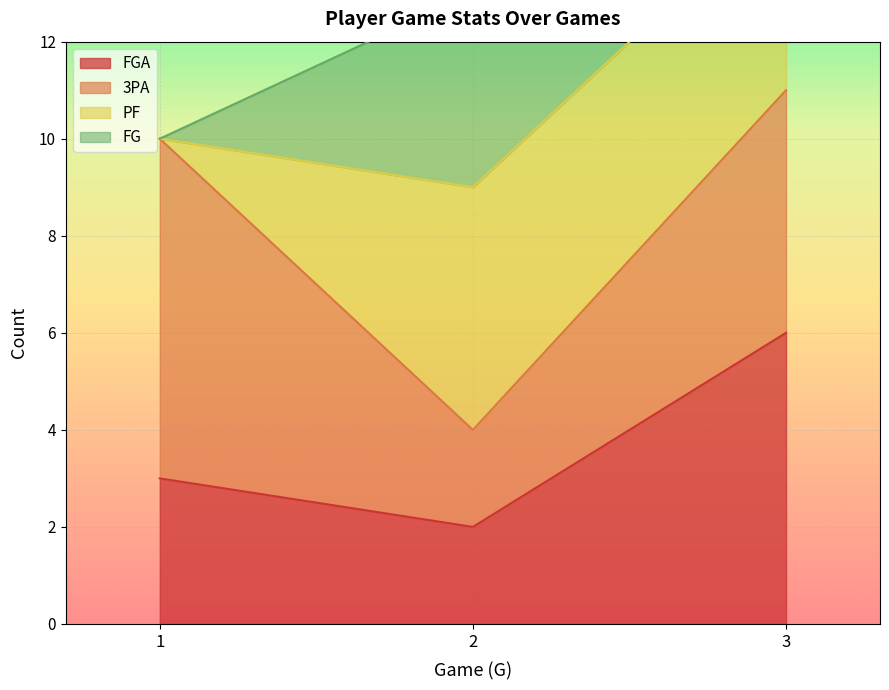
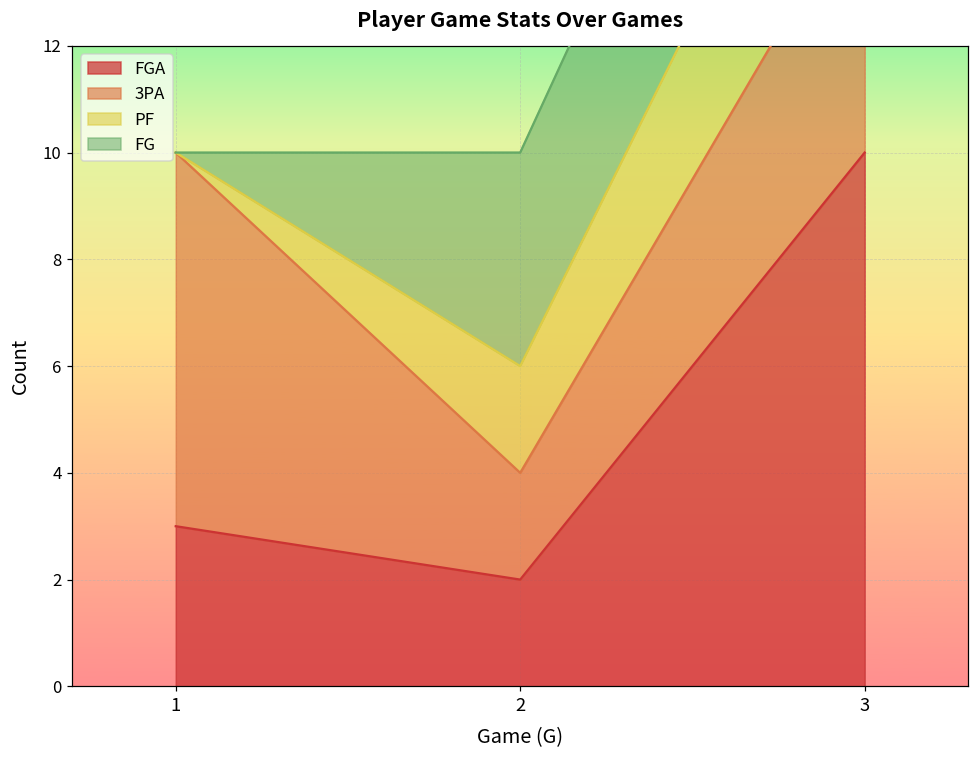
  {
    "FGA": {
      "1": 3,
      "2": 2,
-     "3": 6
+     "3": 10
    },
    "3PA": {
      "2": 2
    },
    "PF": {
-     "2": 5
+     "2": 2
    }
  }
